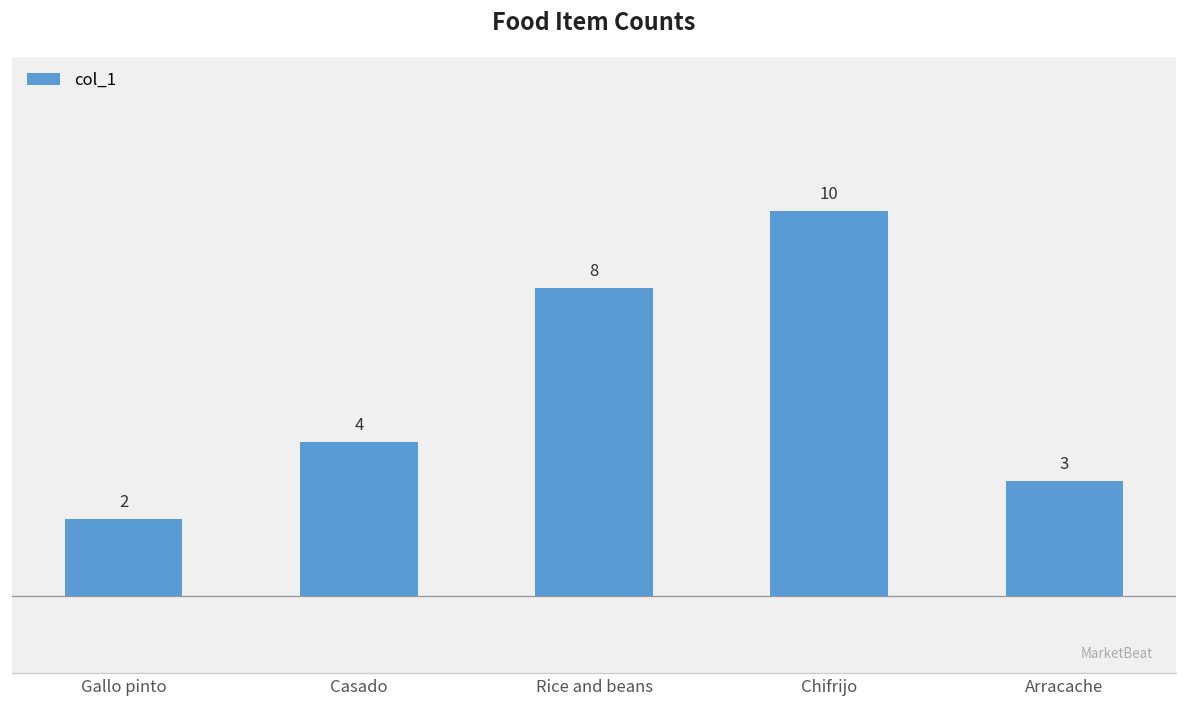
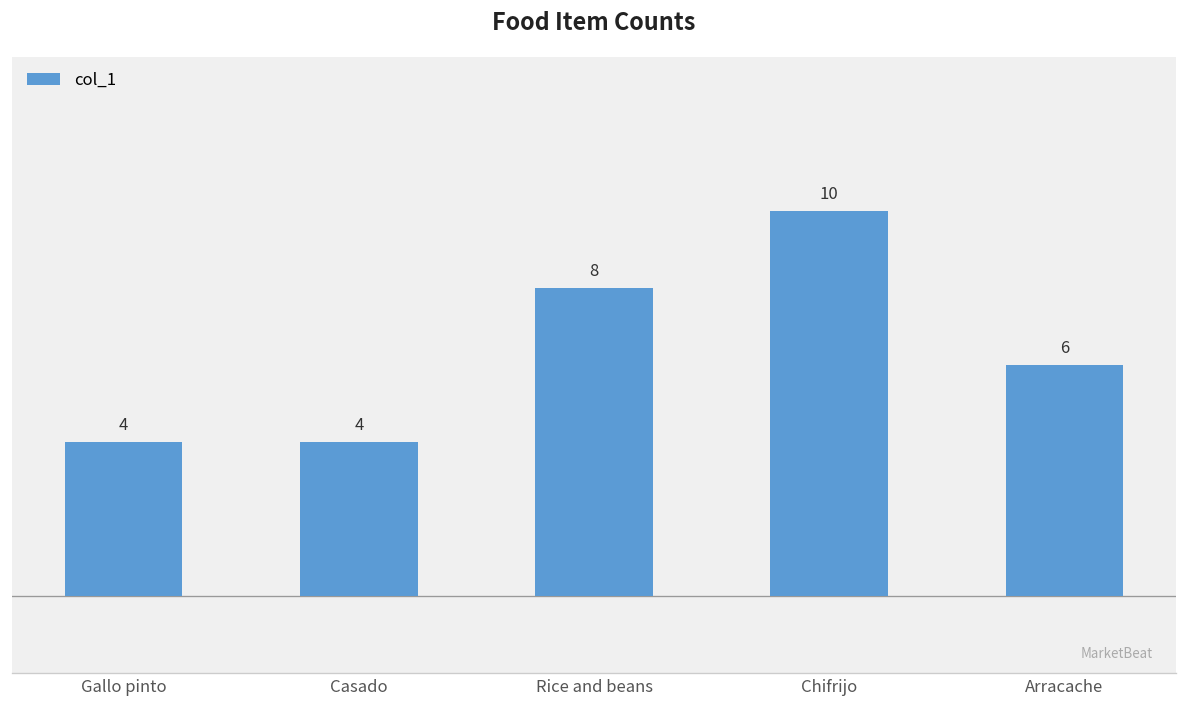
  {
-   "Gallo pinto": 2,
+   "Gallo pinto": 4,
    "Casado": 4,
    "Rice and beans": 8,
    "Chifrijo": 10,
-   "Arracache": 3
+   "Arracache": 6
  }
